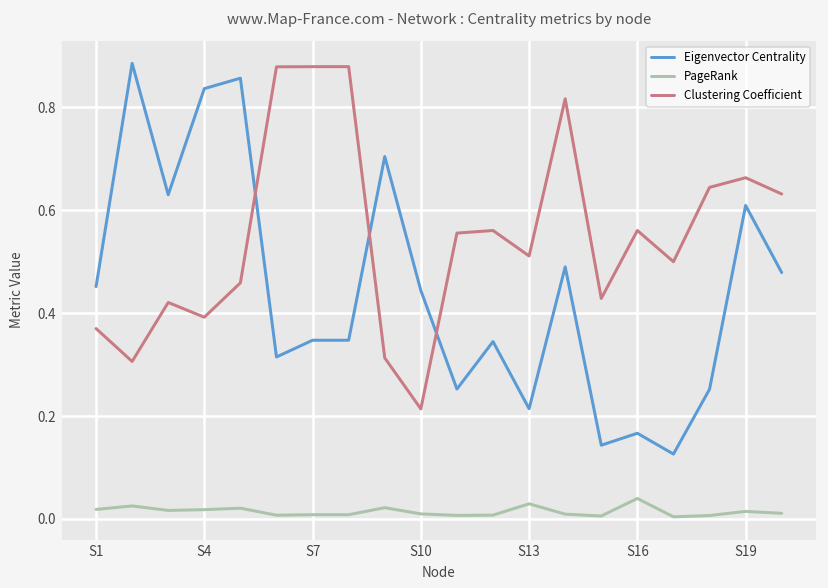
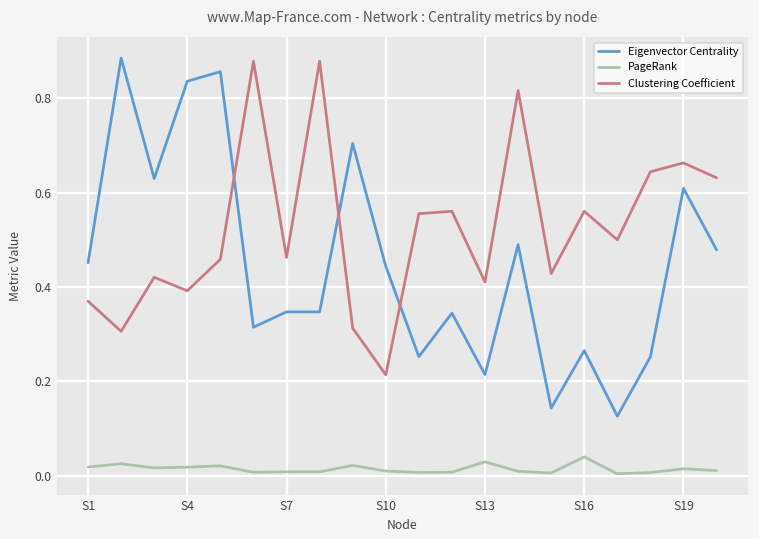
  {
    "Eigenvector Centrality": {
      "S1": 0.45,
      "S4": 0.84,
      "S7": 0.35,
      "S10": 0.44,
      "S13": 0.21,
-     "S16": 0.17,
+     "S16": 0.27,
      "S19": 0.61
    },
    "PageRank": {
      "S1": 0.02,
      "S4": 0.02,
      "S7": 0.01,
      "S10": 0.01,
      "S13": 0.03,
      "S16": 0.04,
      "S19": 0.01
    },
    "Clustering Coefficient": {
      "S1": 0.37,
      "S4": 0.39,
-     "S7": 0.88,
+     "S7": 0.46,
      "S10": 0.21,
-     "S13": 0.51,
+     "S13": 0.41,
      "S16": 0.56,
      "S19": 0.66
    }
  }
